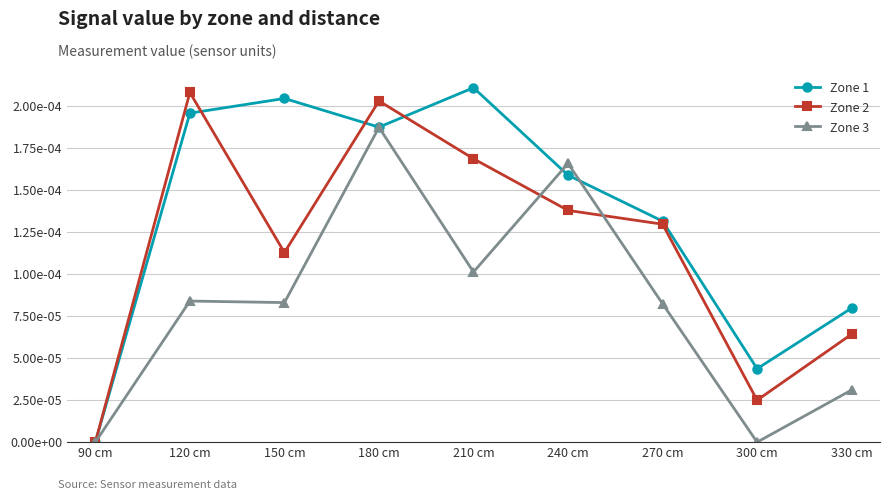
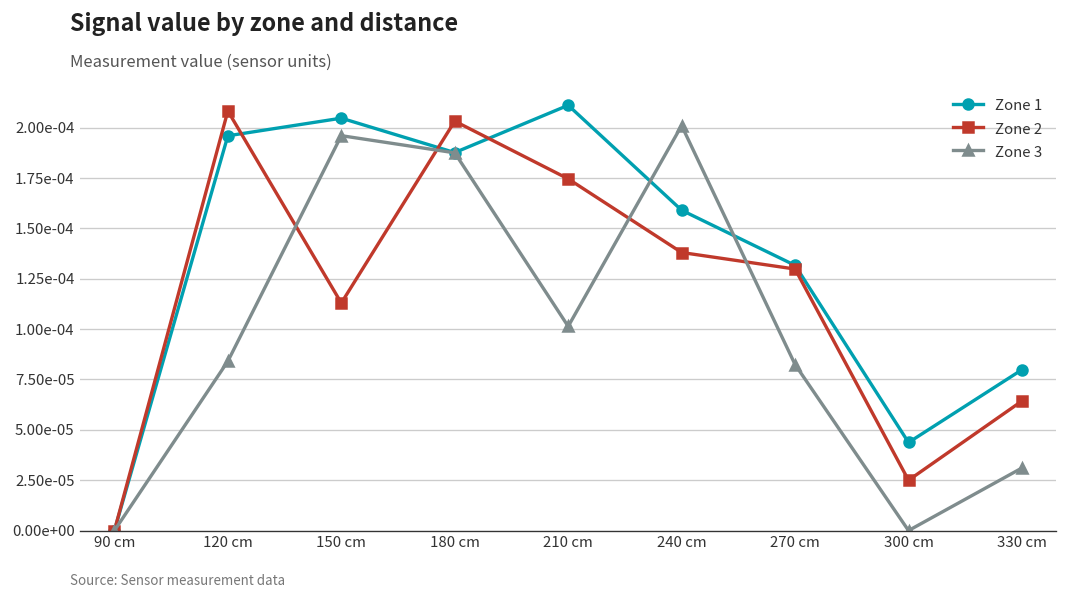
  {
    "Zone 1": {
      "120 cm": 0.000196,
      "150 cm": 0.000205,
      "210 cm": 0.000211,
      "240 cm": 0.000159,
      "270 cm": 0.000132,
      "300 cm": 0.000044,
      "330 cm": 0.000080
    },
    "Zone 2": {
      "120 cm": 0.000208,
      "150 cm": 0.000113,
      "180 cm": 0.000203,
-     "210 cm": 0.000169,
+     "210 cm": 0.000175,
      "240 cm": 0.000138,
      "270 cm": 0.000130,
      "300 cm": 0.000025,
      "330 cm": 0.000064
    },
    "Zone 3": {
      "120 cm": 0.000084,
-     "150 cm": 0.000083,
+     "150 cm": 0.000196,
      "210 cm": 0.000101,
-     "240 cm": 0.000166,
+     "240 cm": 0.000201,
      "270 cm": 0.000082,
      "300 cm": 0.000000,
      "330 cm": 0.000031
    }
  }
